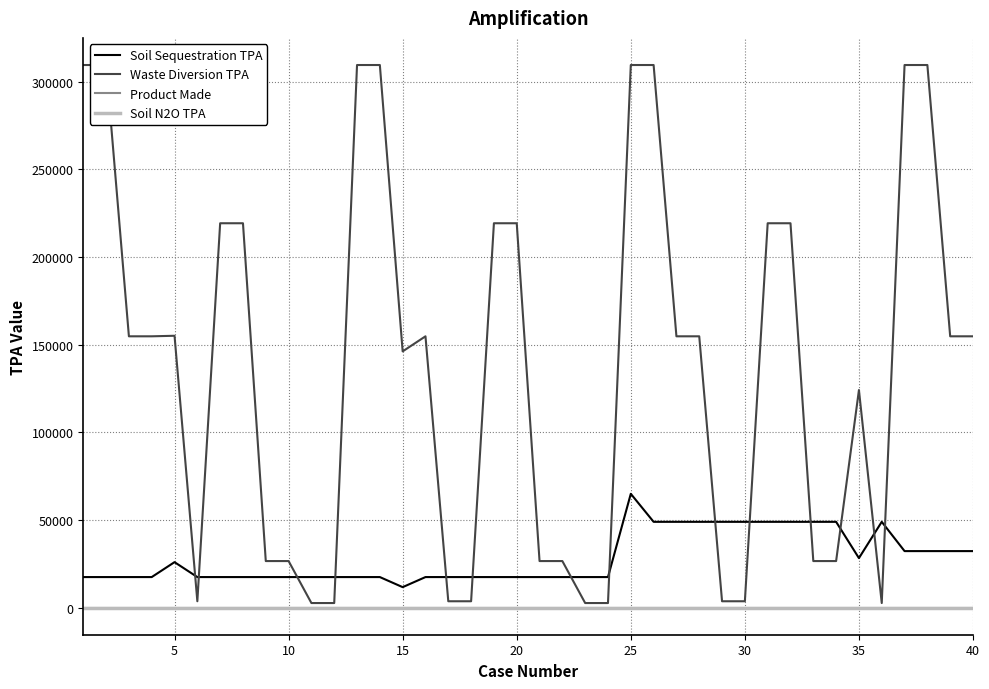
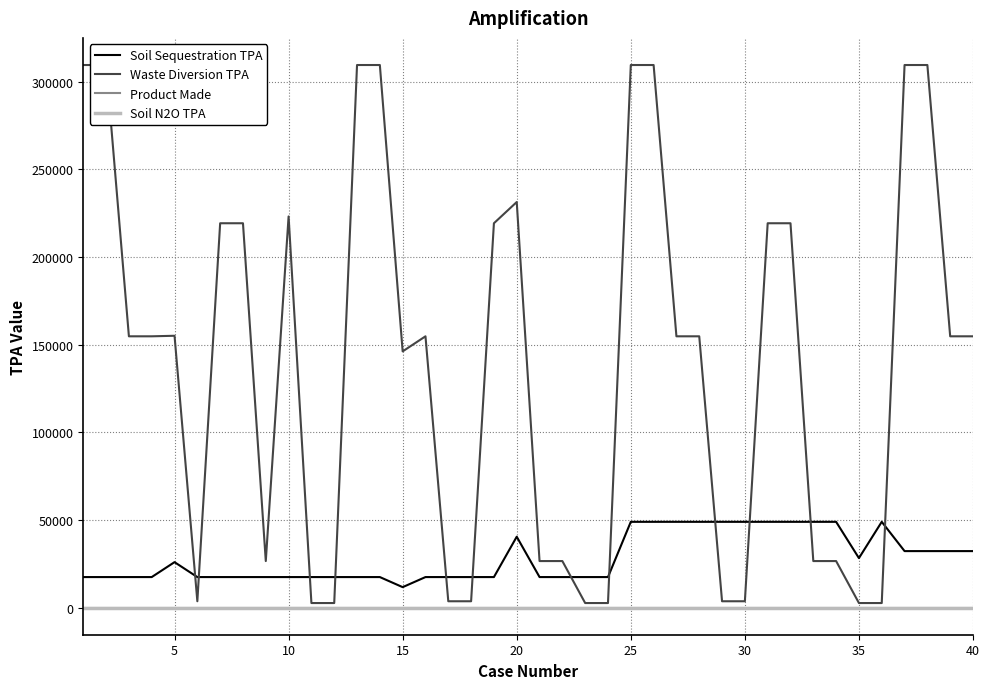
  {
    "Soil Sequestration TPA": {
      "5": 26000,
      "10": 17000,
      "15": 12000,
-     "20": 17000,
-     "25": 65000,
+     "20": 40000,
+     "25": 49000,
      "30": 49000,
      "35": 28000,
      "40": 32000
    },
    "Waste Diversion TPA": {
      "5": 155000,
-     "10": 27000,
+     "10": 223000,
      "15": 146000,
-     "20": 219000,
+     "20": 231000,
      "25": 310000,
      "30": 4000,
-     "35": 124000,
+     "35": 3000,
      "40": 155000
    },
    "Soil N2O TPA": {
      "5": 0,
      "10": 0,
      "15": 0,
      "20": 0,
      "25": 0,
      "30": 0,
      "35": 0,
      "40": 0
    }
  }
